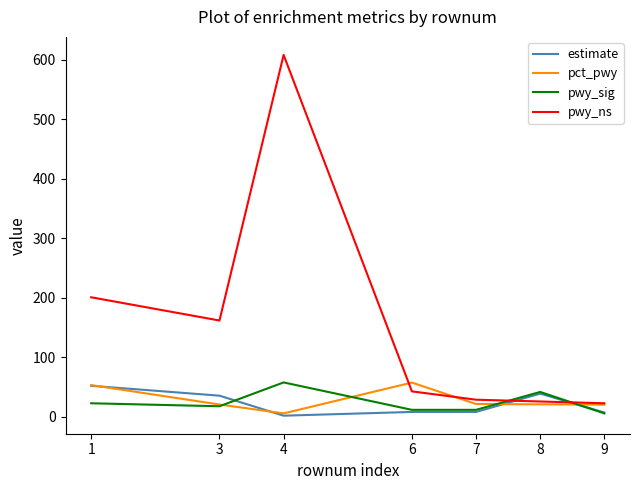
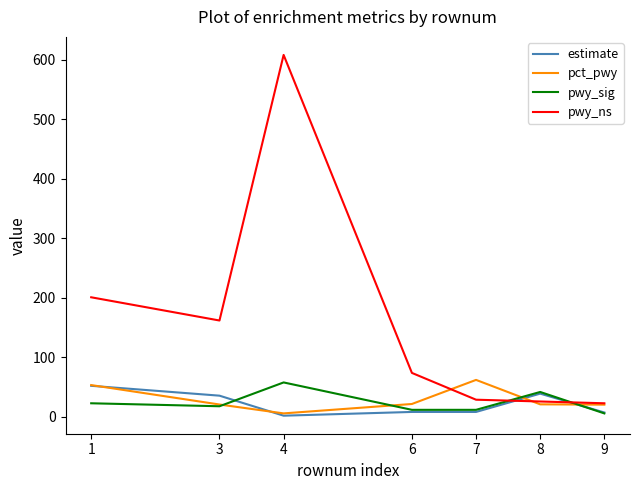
  {
    "estimate": {
      "3": 40
    },
    "pct_pwy": {
-     "6": 60,
-     "7": 20,
+     "6": 20,
+     "7": 60,
      "8": 20
    },
    "pwy_sig": {
      "1": 20,
      "4": 60
    },
    "pwy_ns": {
      "1": 200,
      "3": 160,
      "4": 610,
-     "6": 40,
+     "6": 70,
      "7": 30,
      "8": 30
    }
  }
